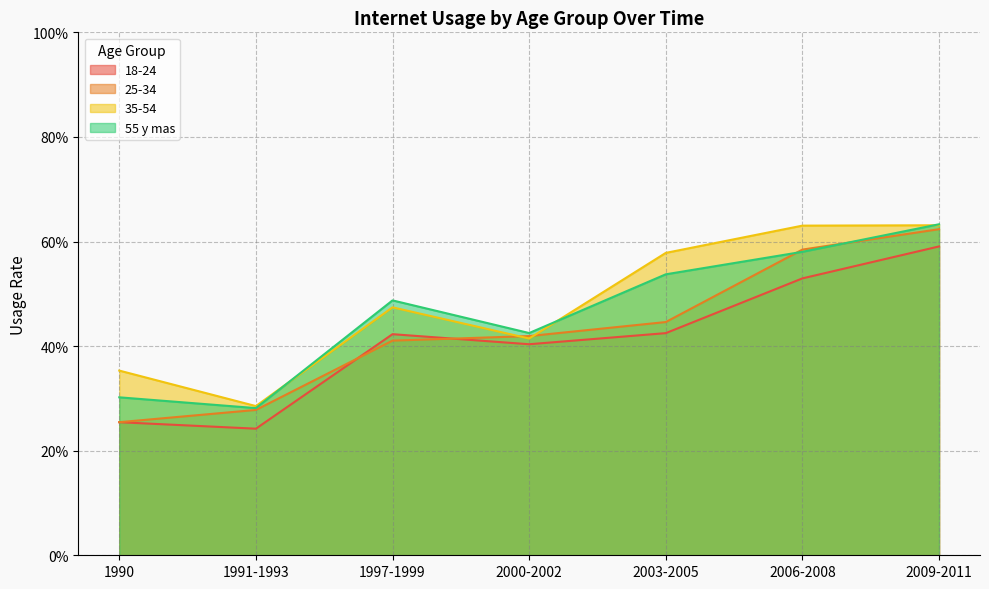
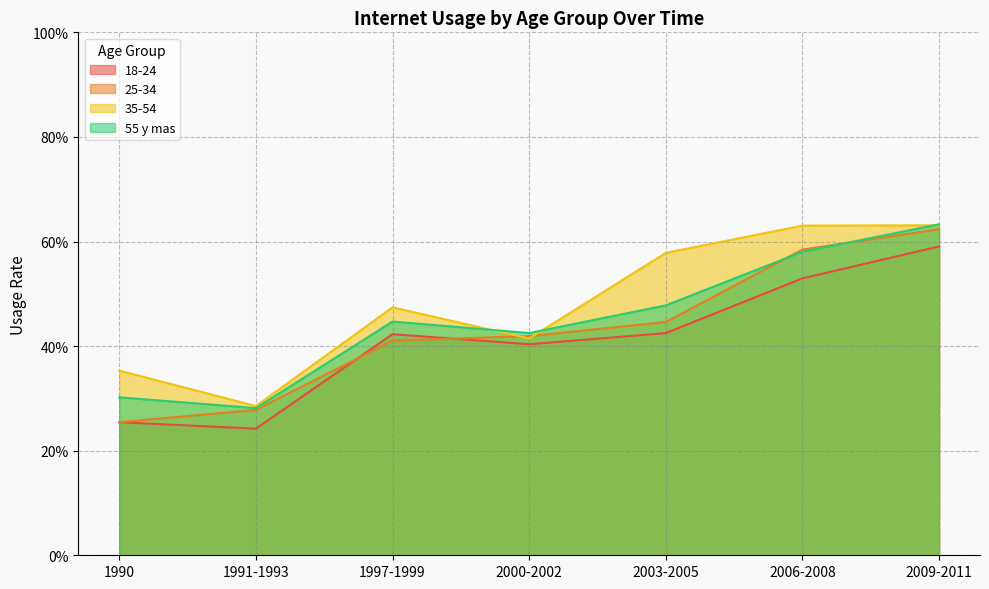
  {
    "35-54": {
      "1990": "35%",
      "1997-1999": "47%",
      "2003-2005": "58%",
      "2006-2008": "63%"
    },
    "55 y mas": {
      "1990": "30%",
-     "1997-1999": "49%",
+     "1997-1999": "45%",
      "2000-2002": "42%",
-     "2003-2005": "54%"
+     "2003-2005": "48%"
    }
  }
